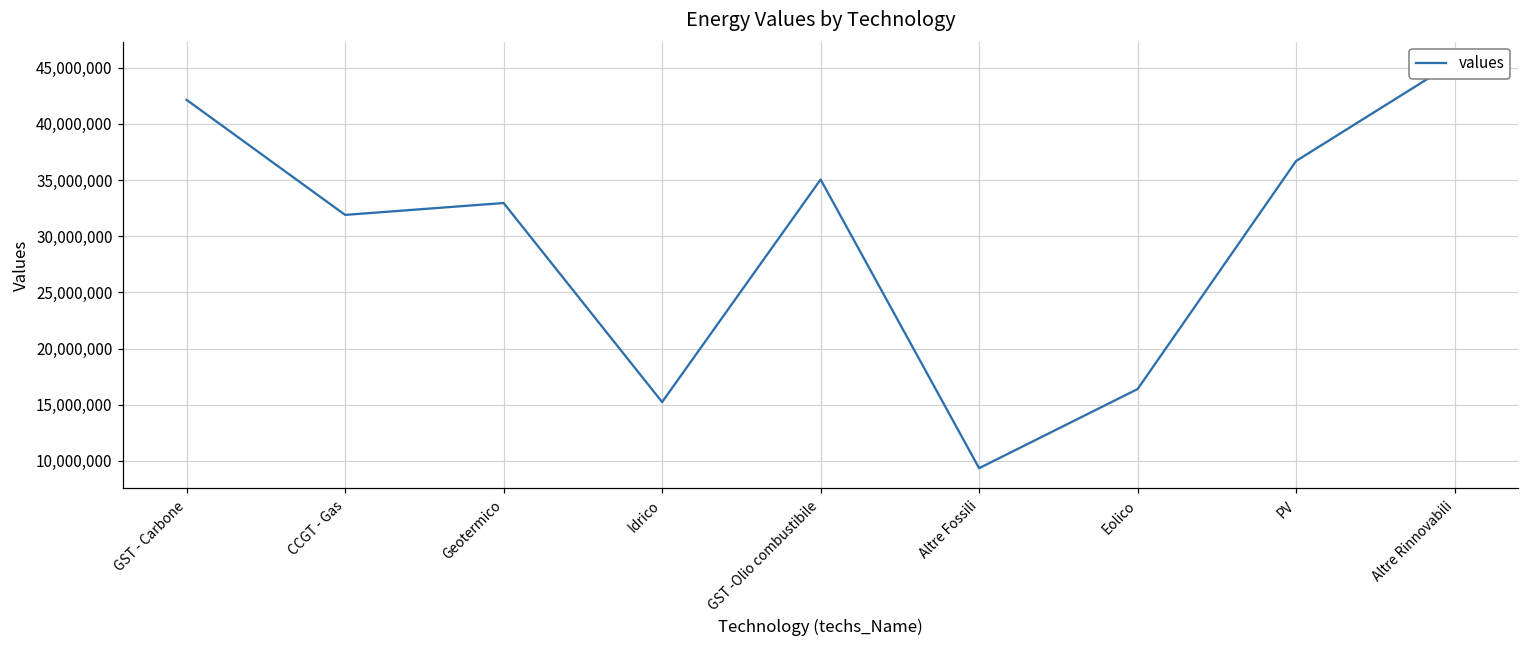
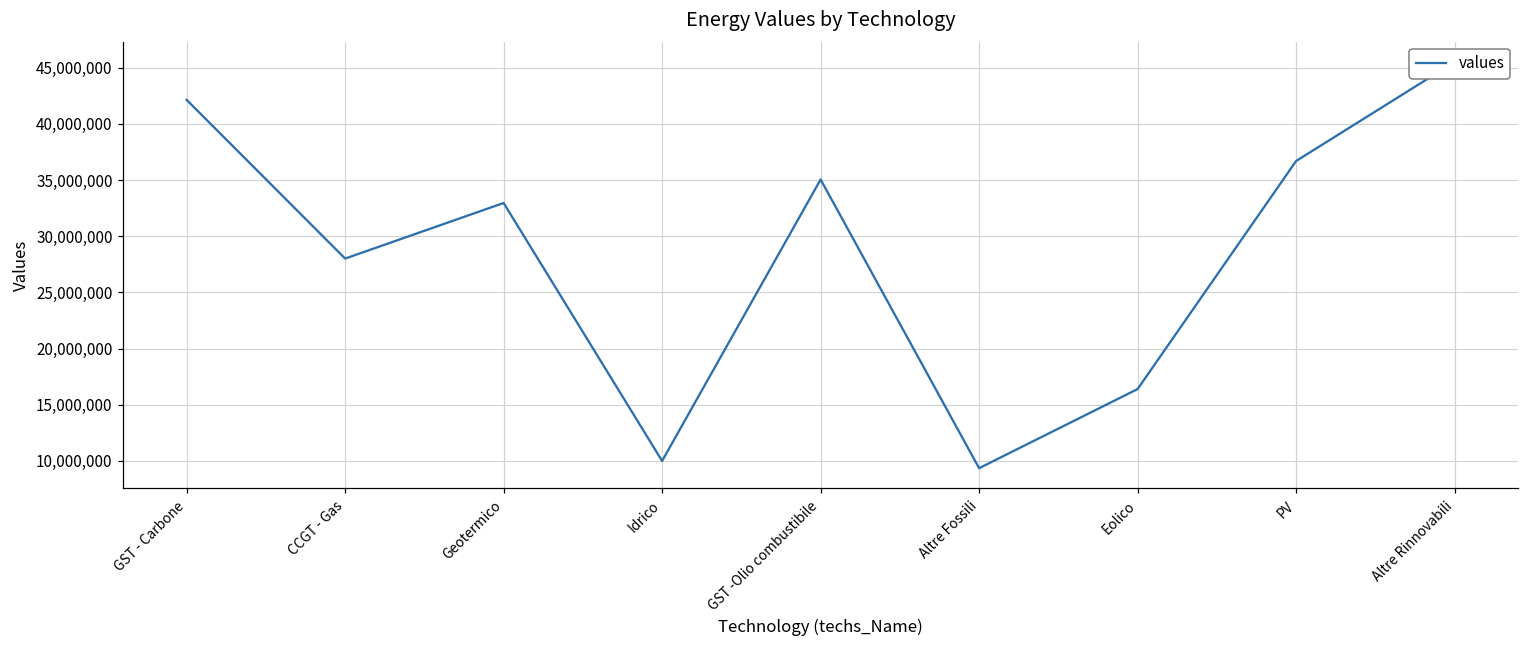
  {
    "GST - Carbone": "42,100,000",
-   "CCGT - Gas": "31,900,000",
+   "CCGT - Gas": "28,000,000",
    "Geotermico": "33,000,000",
-   "Idrico": "15,200,000",
+   "Idrico": "10,000,000",
    "GST -Olio combustibile": "35,100,000",
    "Altre Fossili": "9,400,000",
    "Eolico": "16,400,000",
    "PV": "36,700,000"
  }
